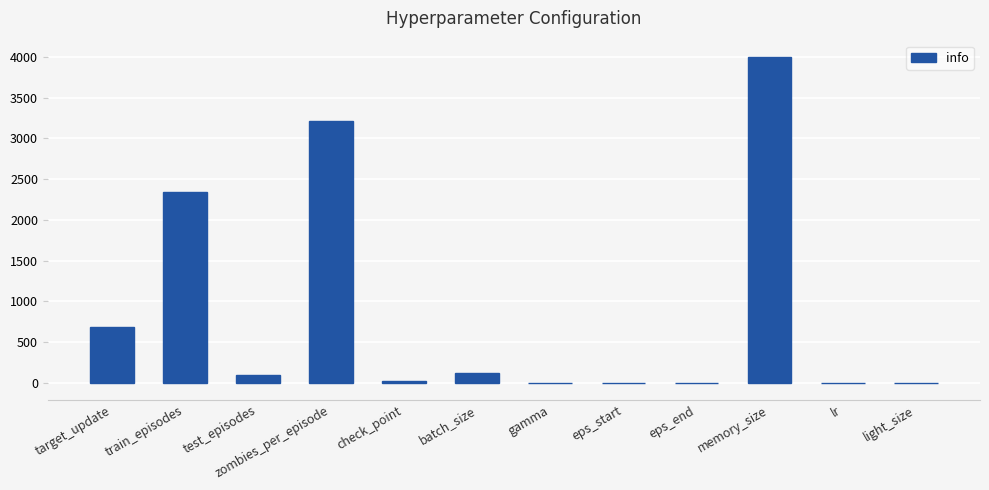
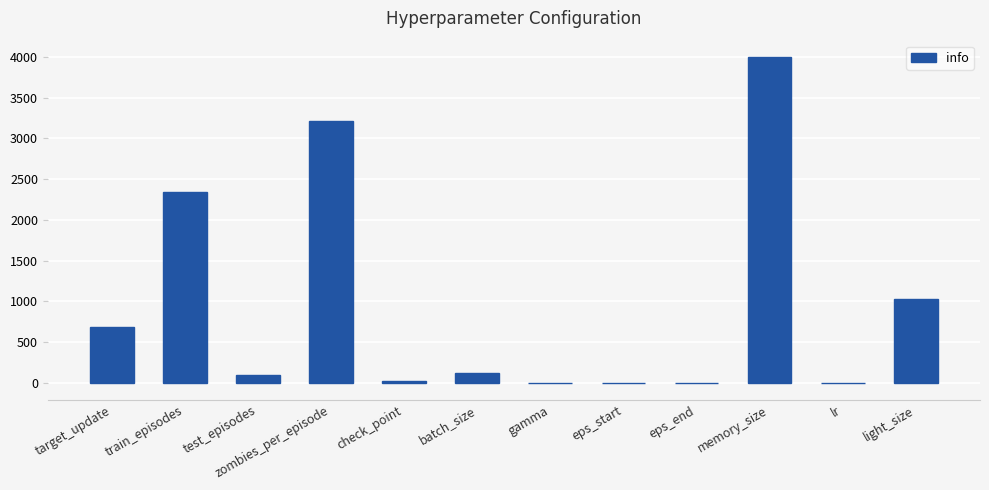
  {
    "target_update": 700,
    "train_episodes": 2300,
    "test_episodes": 100,
    "zombies_per_episode": 3200,
    "batch_size": 100,
    "memory_size": 4000,
-   "light_size": 0
+   "light_size": 1000
  }
